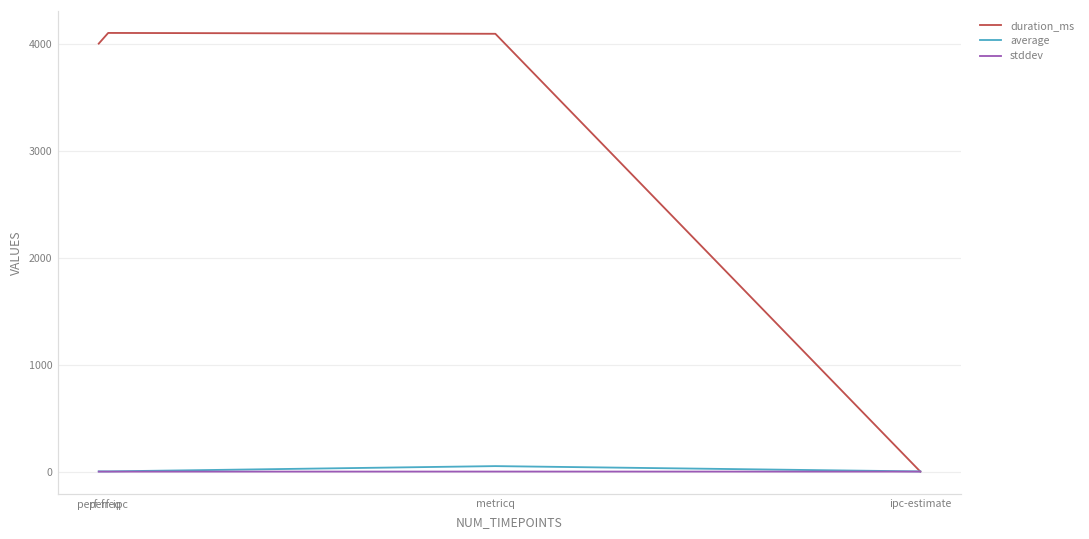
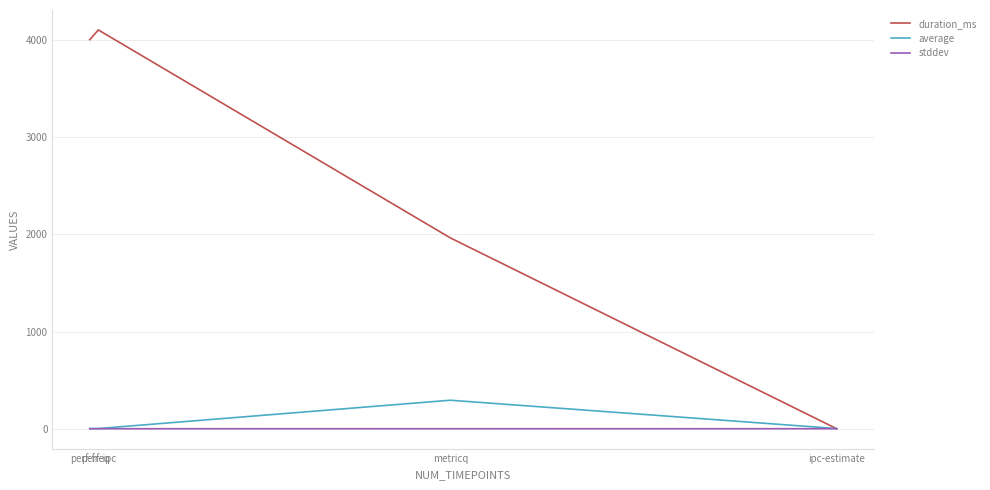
  {
    "duration_ms": {
-     "metricq": 4100
+     "metricq": 2000
    },
    "average": {
-     "metricq": 100
+     "metricq": 300
    },
    "stddev": {
      "metricq": 0
    }
  }
